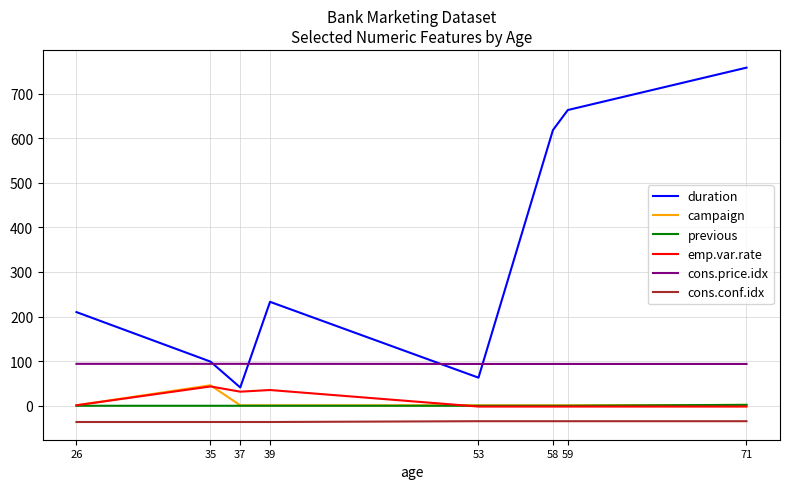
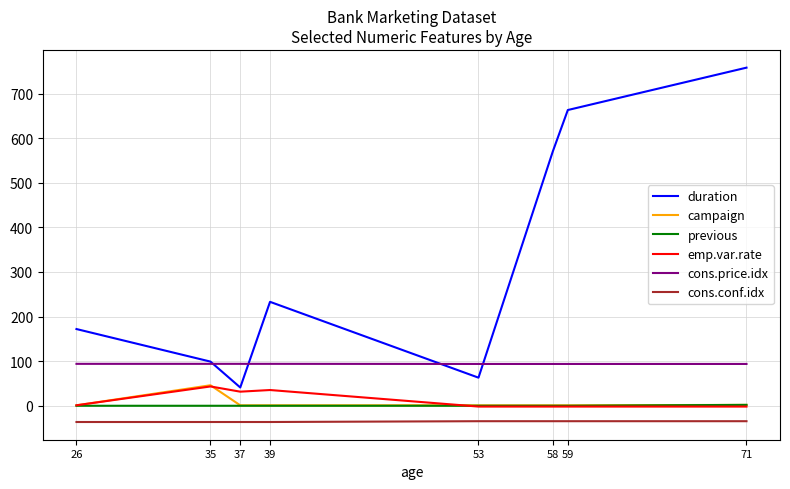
  {
    "duration": {
-     "26": 210,
+     "26": 170,
      "37": 40,
      "39": 230,
      "53": 60,
-     "58": 620,
+     "58": 570,
      "59": 660,
      "71": 760
    },
    "previous": {
      "35": 0
    },
    "emp.var.rate": {
      "37": 30,
      "39": 40
    },
    "cons.price.idx": {
      "26": 90,
      "37": 90,
      "39": 90,
      "53": 90,
      "58": 90,
      "59": 90,
      "71": 90
    },
    "cons.conf.idx": {
      "26": -40,
      "35": -40,
      "37": -40,
      "39": -40,
      "53": -30,
      "58": -30,
      "59": -30,
      "71": -30
    }
  }
